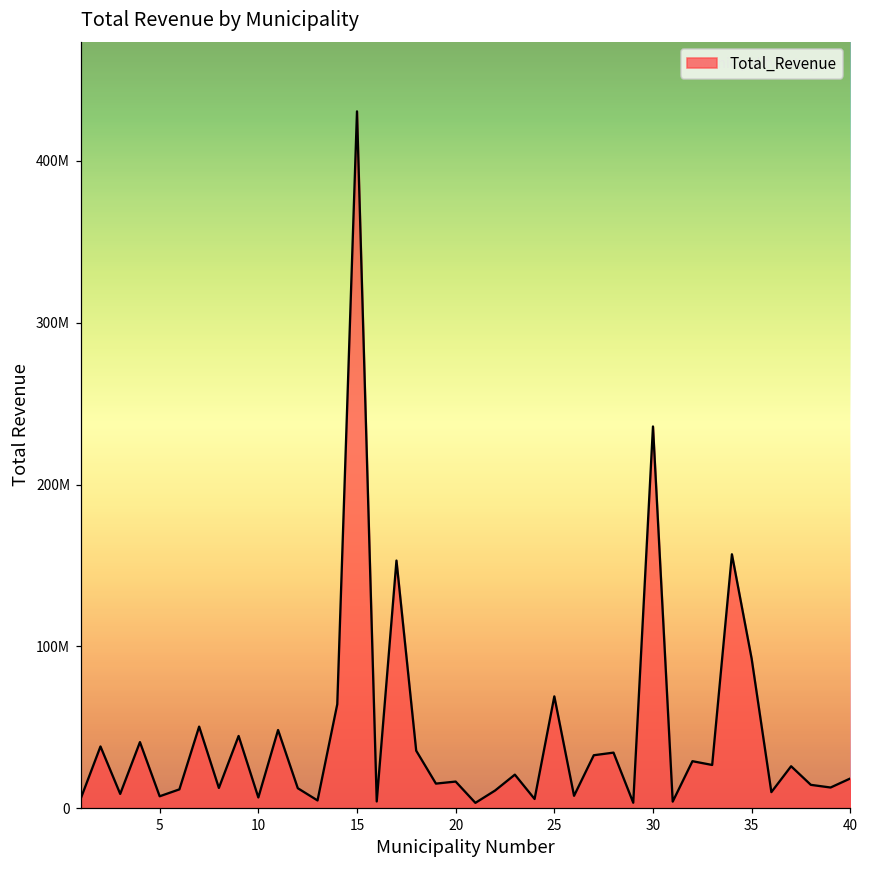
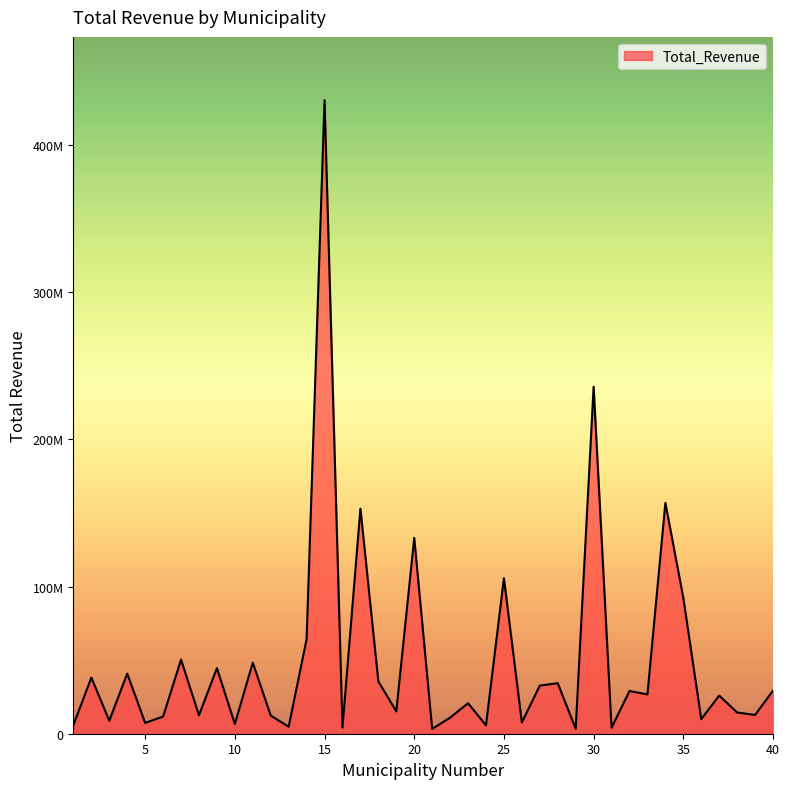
  {
    "5": 7000000,
    "10": 7000000,
    "15": 431000000,
-   "20": 16000000,
-   "25": 69000000,
+   "20": 133000000,
+   "25": 106000000,
    "30": 236000000,
    "35": 92000000,
-   "40": 18000000
+   "40": 29000000
  }
